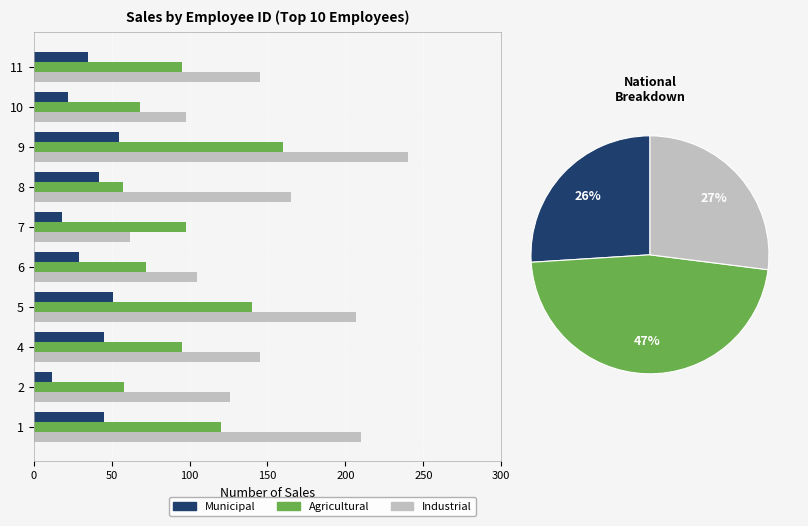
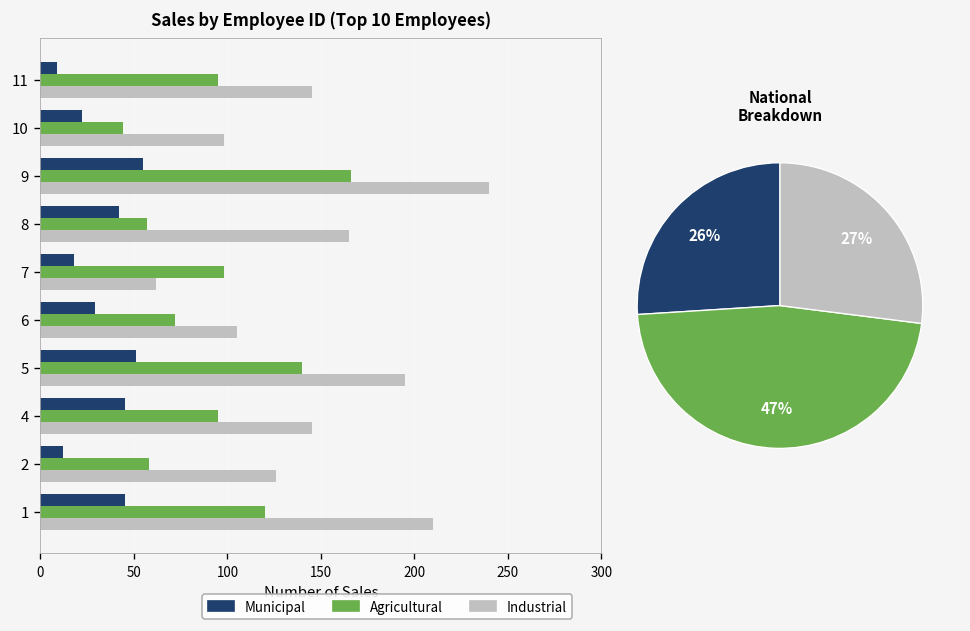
  {
    "Sales by Employee ID (Top 10 Employees)": {
      "Municipal": {
-       "11": 35,
+       "11": 9,
        "10": 22,
        "9": 55,
        "8": 42,
        "7": 18,
        "6": 29,
        "5": 51,
        "4": 45,
        "2": 12,
        "1": 45
      },
      "Agricultural": {
        "11": 95,
-       "10": 68,
-       "9": 160,
+       "10": 44,
+       "9": 166,
        "8": 57,
        "7": 98,
        "6": 72,
        "5": 140,
        "4": 95,
        "2": 58,
        "1": 120
      },
      "Industrial": {
        "11": 145,
        "10": 98,
        "9": 240,
        "8": 165,
        "7": 62,
        "6": 105,
-       "5": 207,
+       "5": 195,
        "4": 145,
        "2": 126,
        "1": 210
      }
    }
  }
